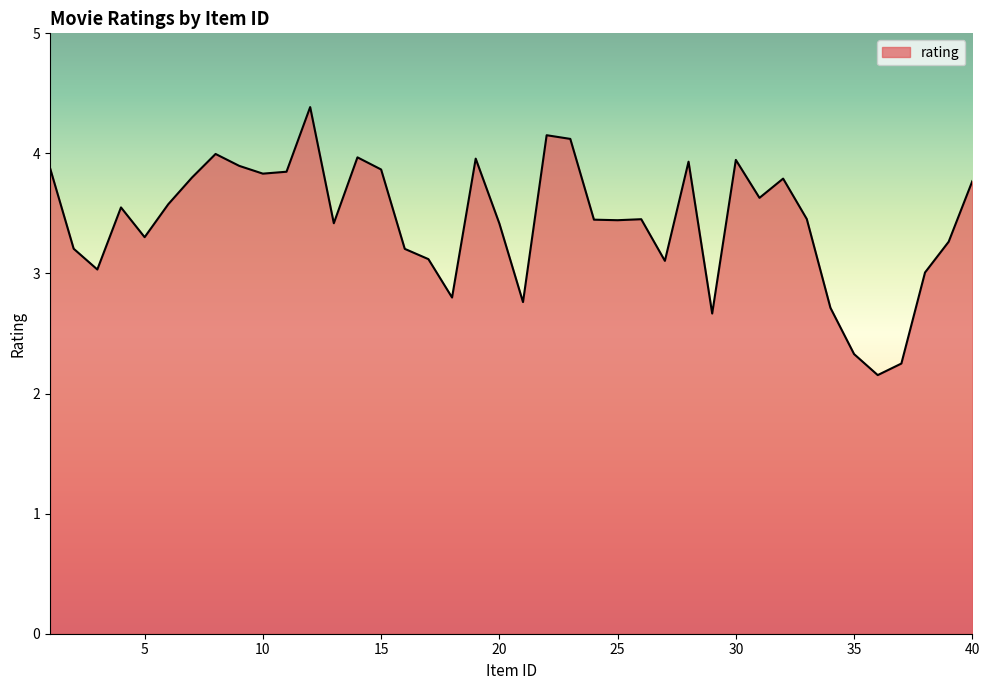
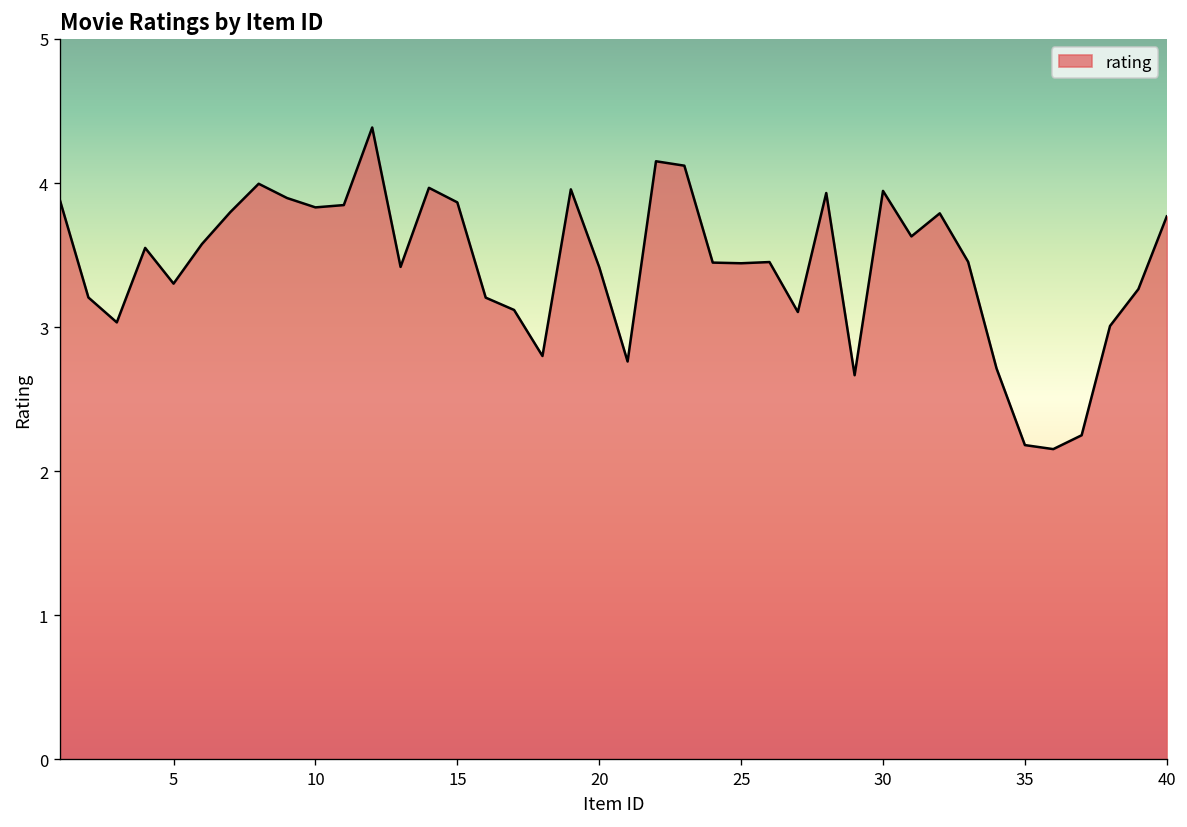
  {
    "5": 3.30,
    "10": 3.83,
    "15": 3.87,
    "20": 3.42,
    "25": 3.44,
    "30": 3.95,
-   "35": 2.33,
+   "35": 2.18,
    "40": 3.77
  }
